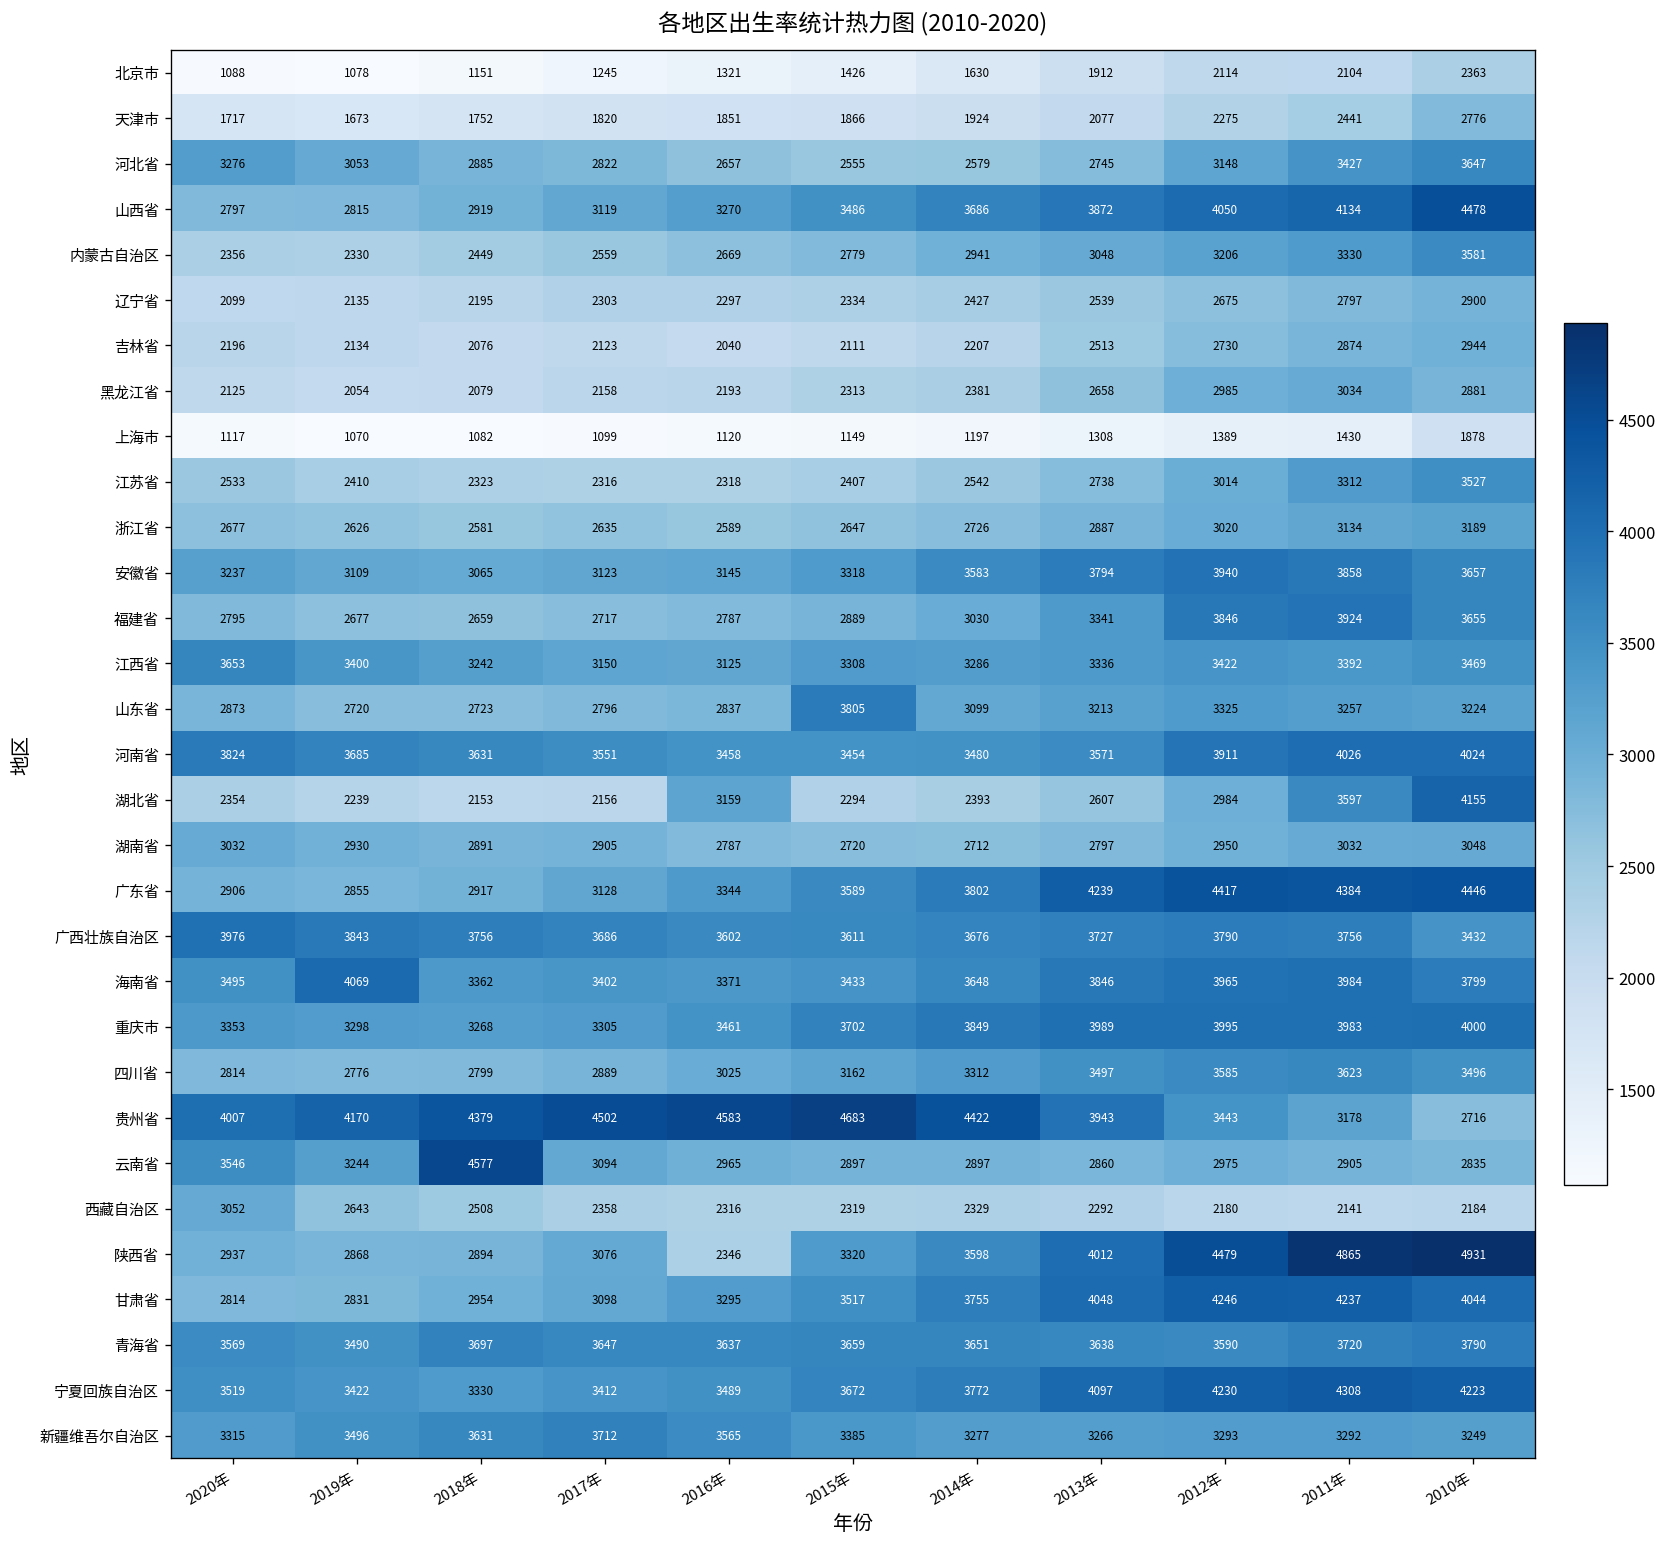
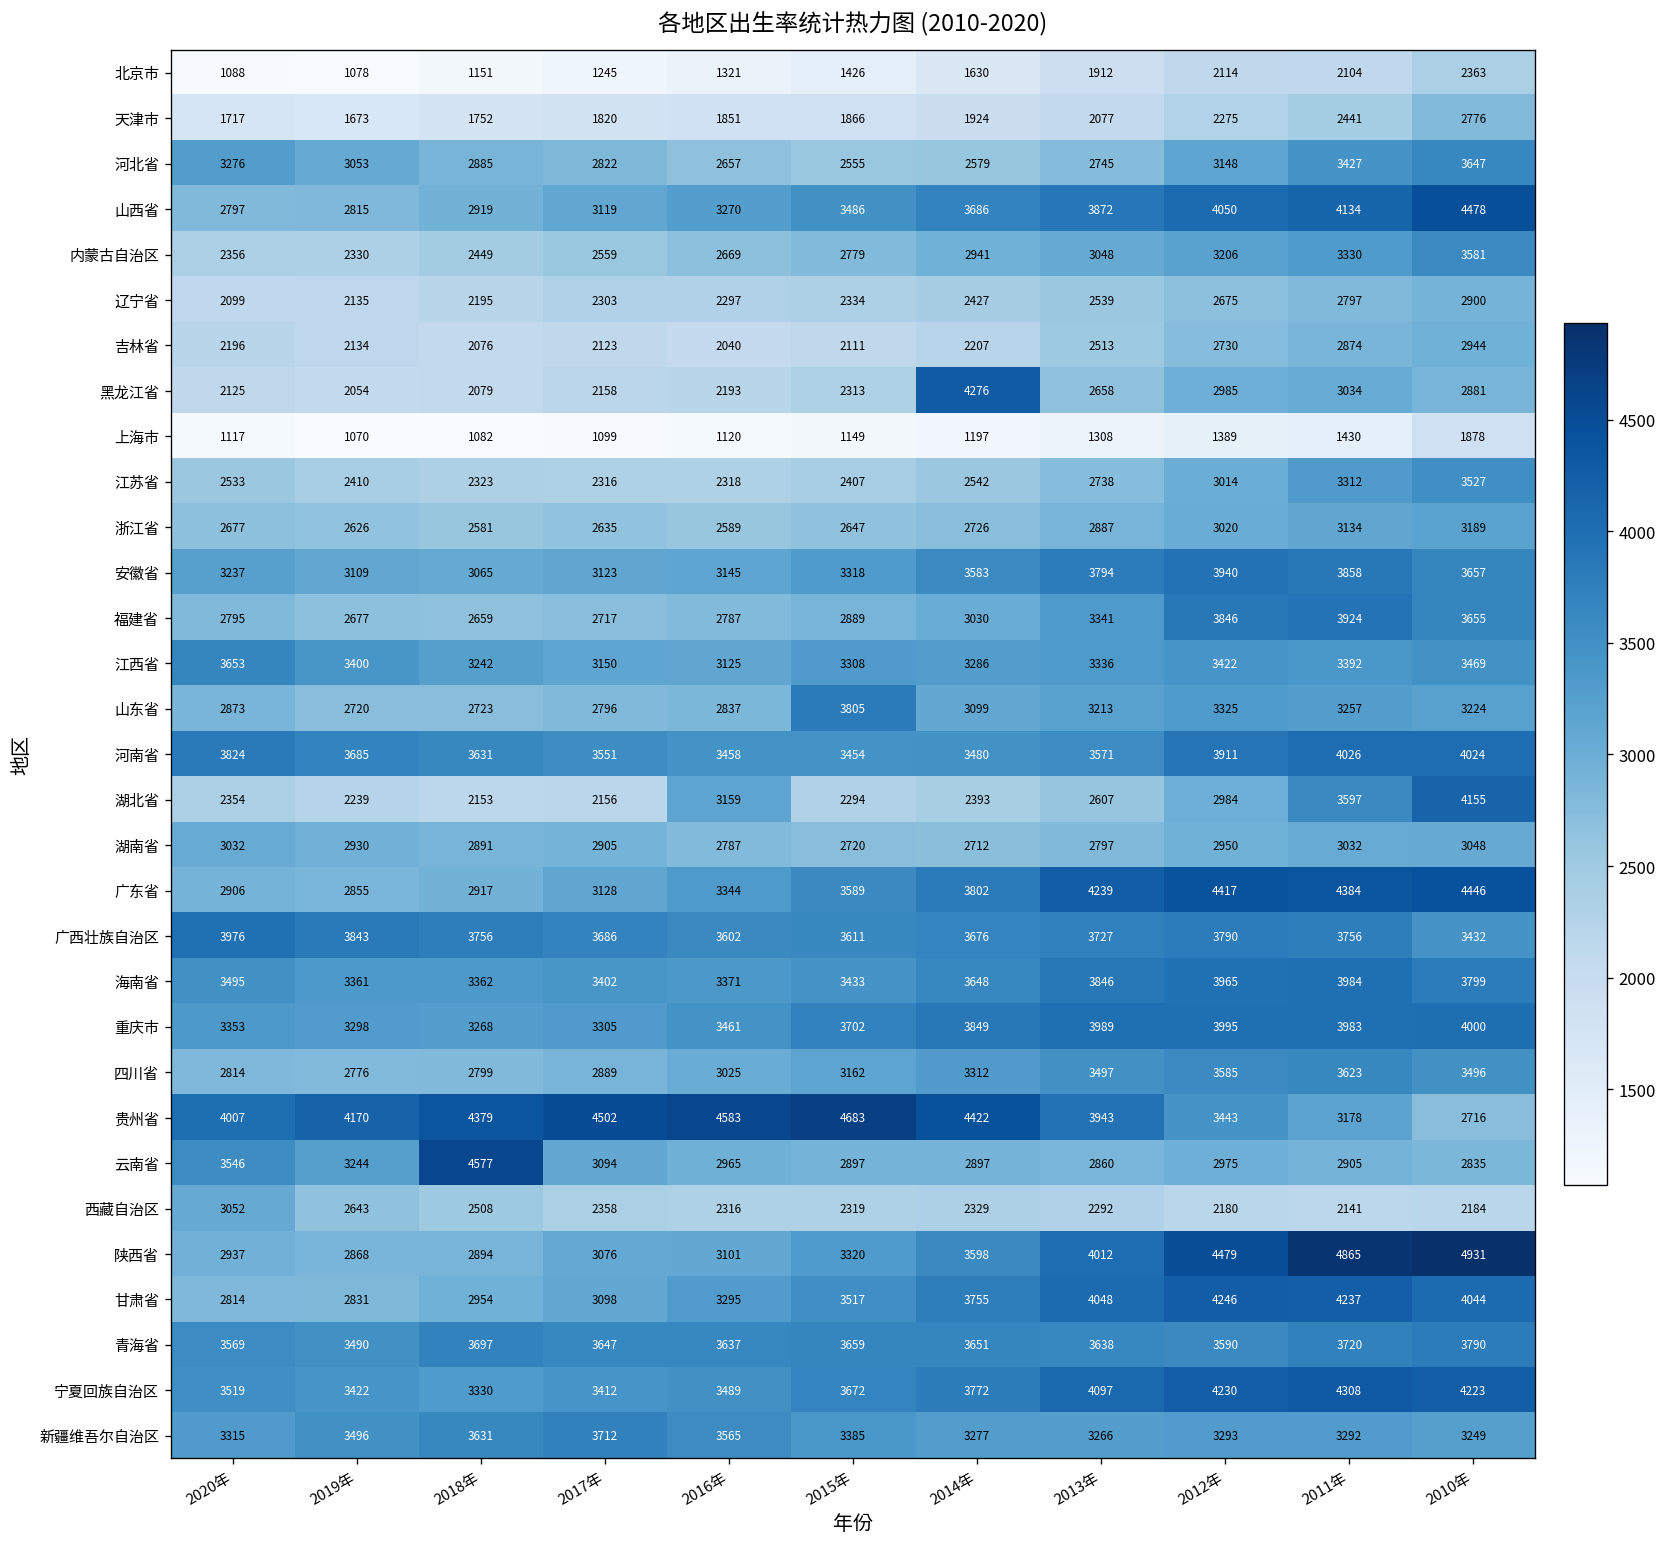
  {
    "黑龙江省": {
      "2020年": 2125,
      "2019年": 2054,
      "2018年": 2079,
      "2017年": 2158,
      "2016年": 2193,
      "2015年": 2313,
-     "2014年": 2381,
+     "2014年": 4276,
      "2013年": 2658,
      "2012年": 2985,
      "2011年": 3034,
      "2010年": 2881
    },
    "海南省": {
      "2020年": 3495,
-     "2019年": 4069,
+     "2019年": 3361,
      "2018年": 3362,
      "2017年": 3402,
      "2016年": 3371,
      "2015年": 3433,
      "2014年": 3648,
      "2013年": 3846,
      "2012年": 3965,
      "2011年": 3984,
      "2010年": 3799
    },
    "陕西省": {
      "2020年": 2937,
      "2019年": 2868,
      "2018年": 2894,
      "2017年": 3076,
-     "2016年": 2346,
+     "2016年": 3101,
      "2015年": 3320,
      "2014年": 3598,
      "2013年": 4012,
      "2012年": 4479,
      "2011年": 4865,
      "2010年": 4931
    }
  }
